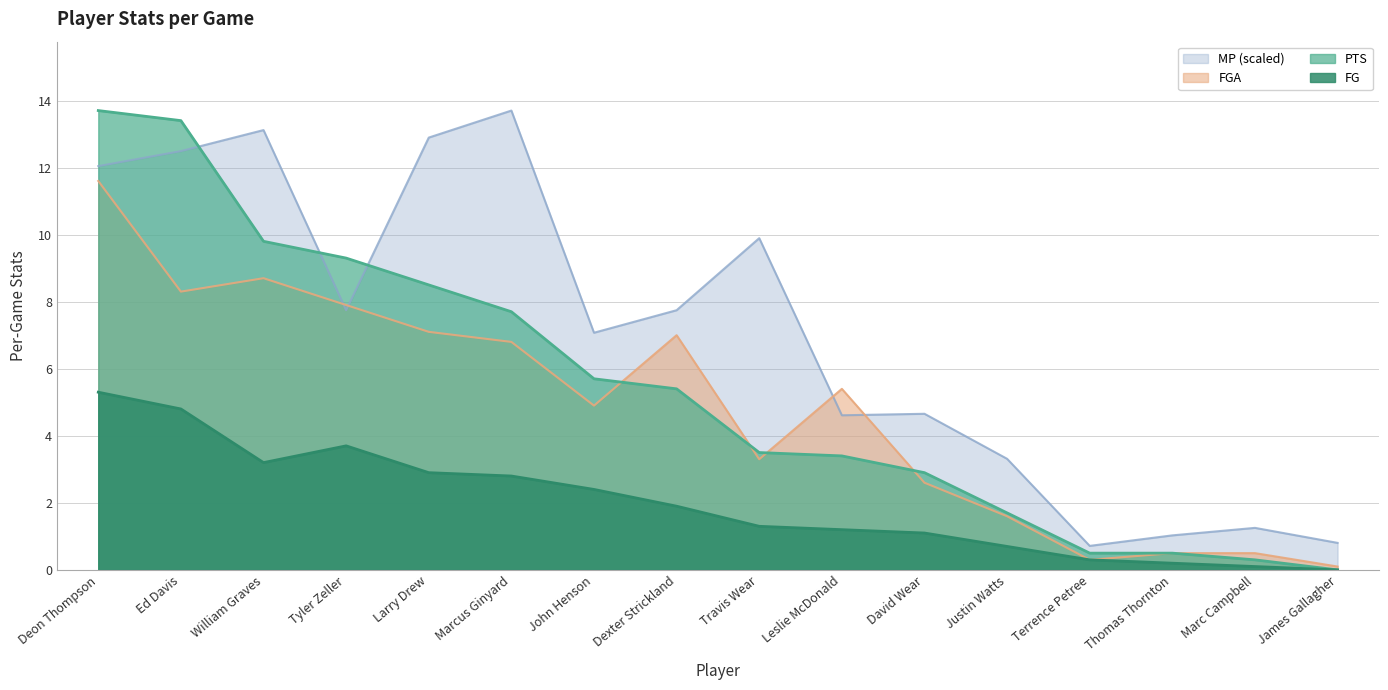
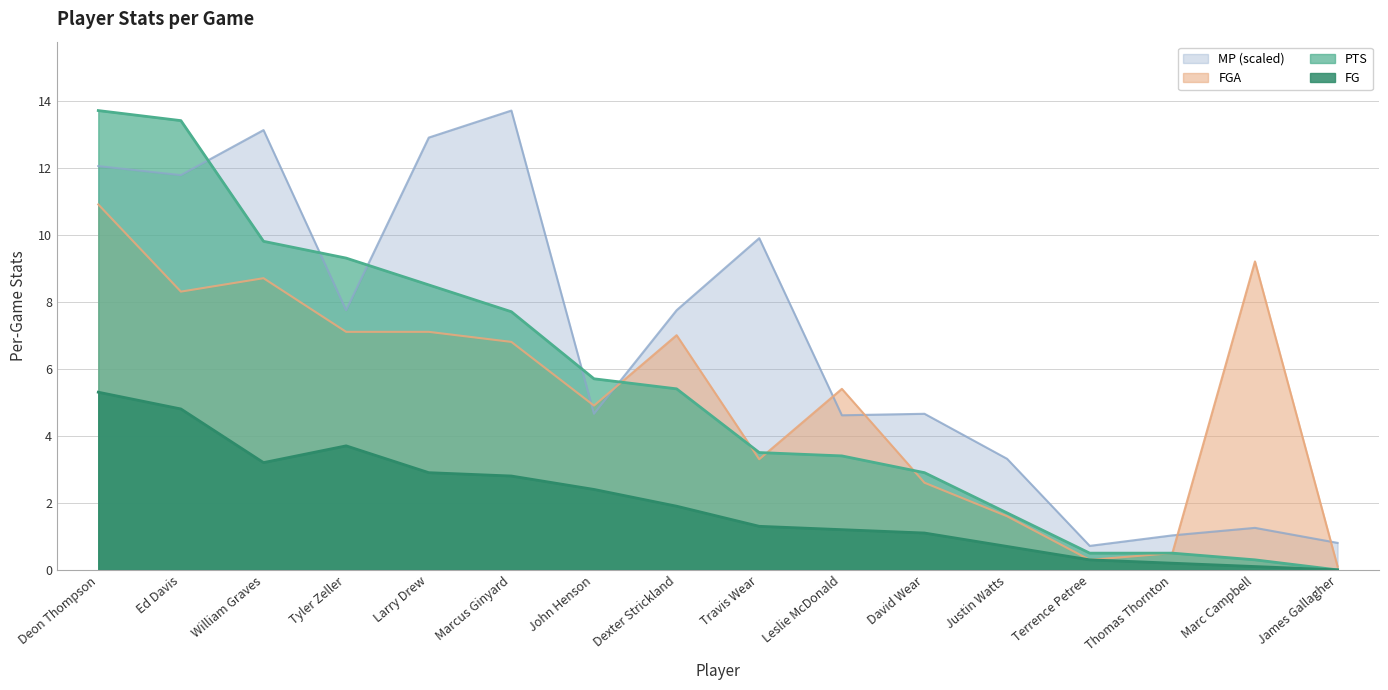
  {
    "MP (scaled)": {
      "Deon Thompson": 12.0,
-     "Ed Davis": 12.5,
+     "Ed Davis": 11.8,
      "William Graves": 13.1,
      "Tyler Zeller": 7.7,
      "Larry Drew": 12.9,
      "Marcus Ginyard": 13.7,
-     "John Henson": 7.1,
+     "John Henson": 4.7,
      "Dexter Strickland": 7.7,
      "Travis Wear": 9.9,
      "Leslie McDonald": 4.6,
      "David Wear": 4.7,
      "Justin Watts": 3.3,
      "Terrence Petree": 0.7,
      "Thomas Thornton": 1.0,
      "Marc Campbell": 1.3,
      "James Gallagher": 0.8
    },
    "FGA": {
-     "Deon Thompson": 11.6,
+     "Deon Thompson": 10.9,
      "Ed Davis": 8.3,
      "William Graves": 8.7,
-     "Tyler Zeller": 7.9,
+     "Tyler Zeller": 7.1,
      "Larry Drew": 7.1,
      "Marcus Ginyard": 6.8,
      "John Henson": 4.9,
      "Dexter Strickland": 7.0,
      "Travis Wear": 3.3,
      "Leslie McDonald": 5.4,
      "David Wear": 2.6,
      "Justin Watts": 1.6,
-     "Marc Campbell": 0.5,
+     "Marc Campbell": 9.2,
      "James Gallagher": 0.1
    }
  }
